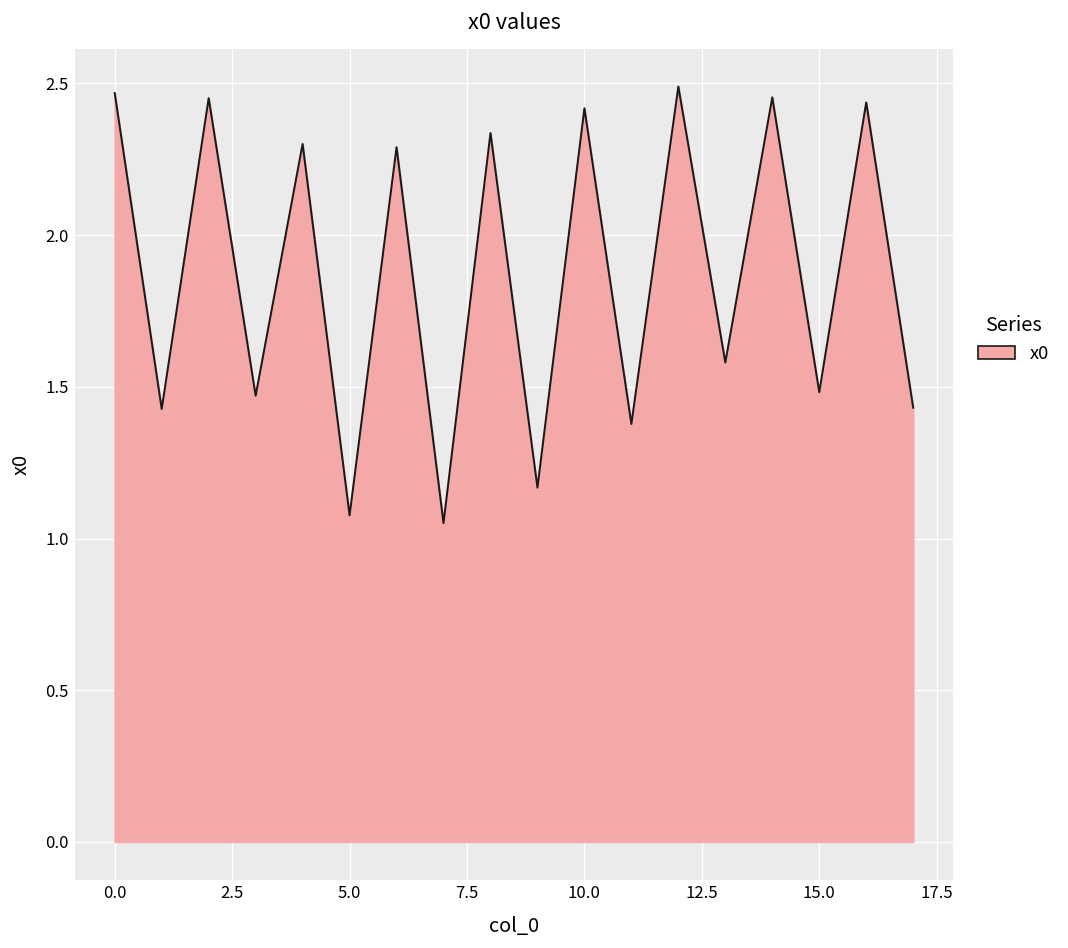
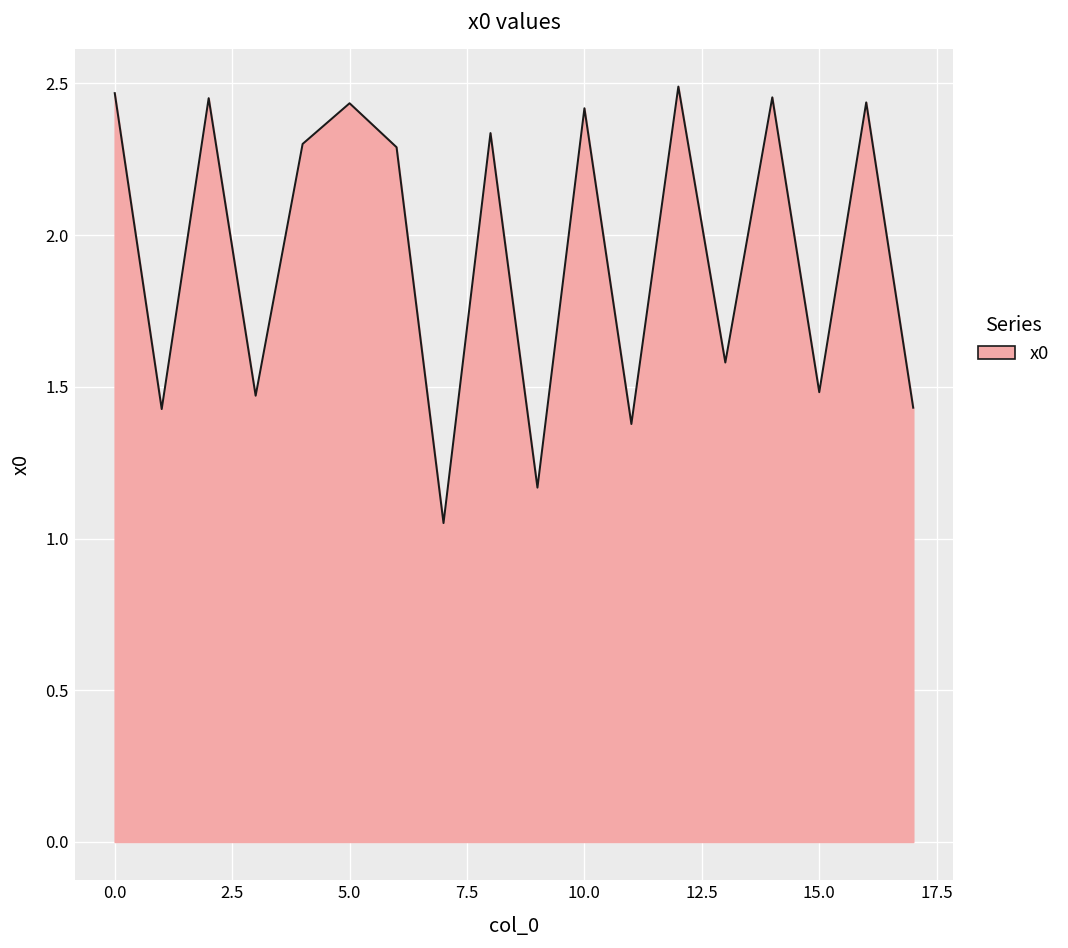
  {
    "0.0": 2.47,
-   "5.0": 1.08,
+   "5.0": 2.43,
    "10.0": 2.42,
    "15.0": 1.48
  }
